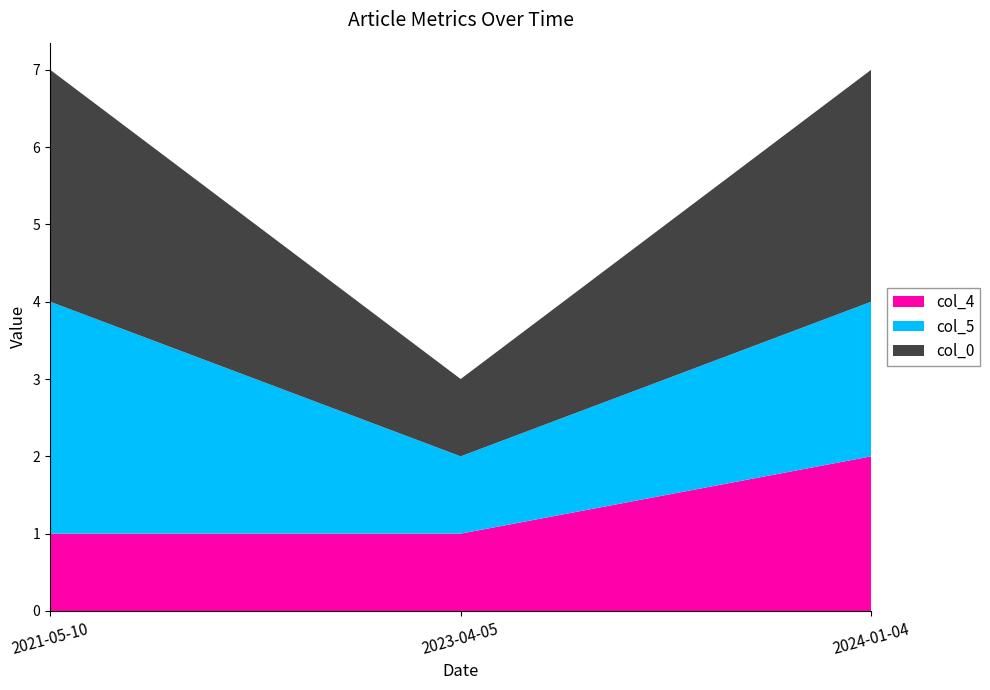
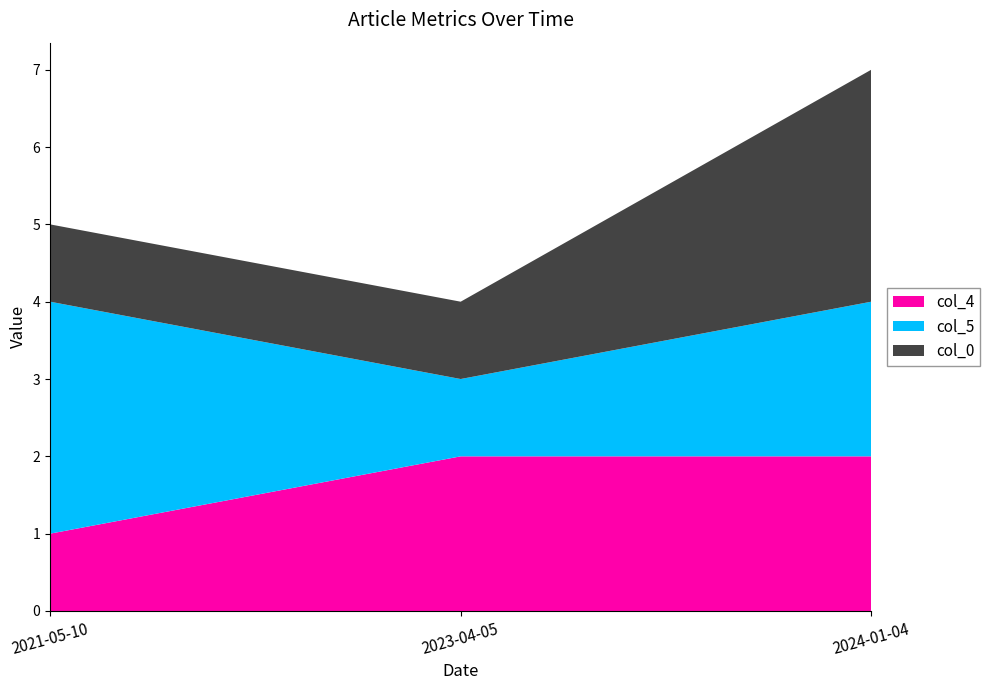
  {
    "col_4": {
-     "2023-04-05": 1
+     "2023-04-05": 2
    },
    "col_0": {
-     "2021-05-10": 3,
+     "2021-05-10": 1,
      "2023-04-05": 1,
      "2024-01-04": 3
    }
  }
